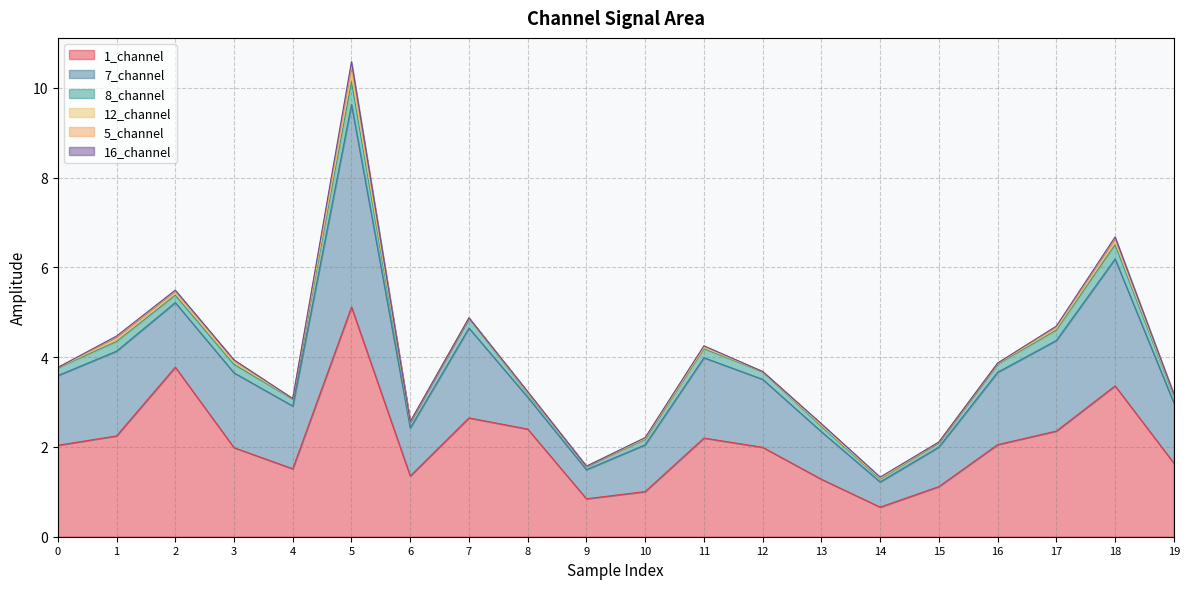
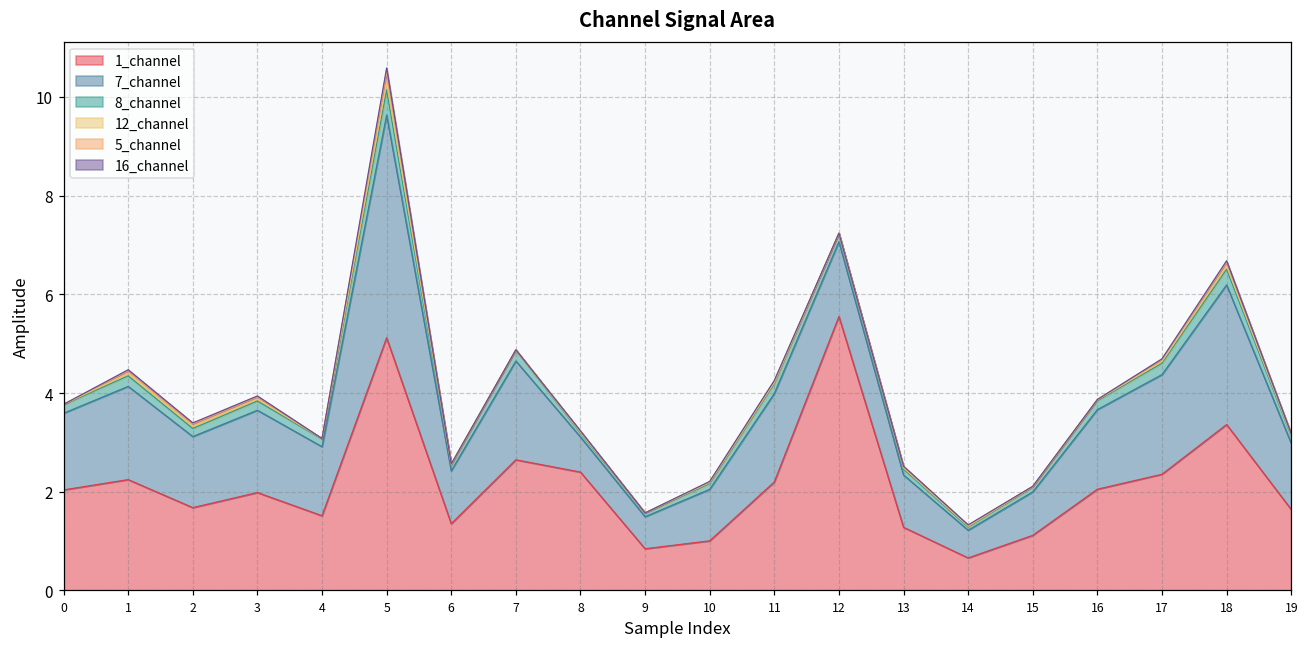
  {
    "1_channel": {
      "0": 2.0,
      "1": 2.2,
-     "2": 3.8,
+     "2": 1.7,
      "3": 2.0,
      "4": 1.5,
      "5": 5.1,
      "6": 1.4,
      "7": 2.6,
      "8": 2.4,
      "9": 0.8,
      "10": 1.0,
      "11": 2.2,
-     "12": 2.0,
+     "12": 5.6,
      "13": 1.3,
      "14": 0.7,
      "15": 1.1,
      "16": 2.1,
      "17": 2.4,
      "18": 3.4,
      "19": 1.6
    }
  }
